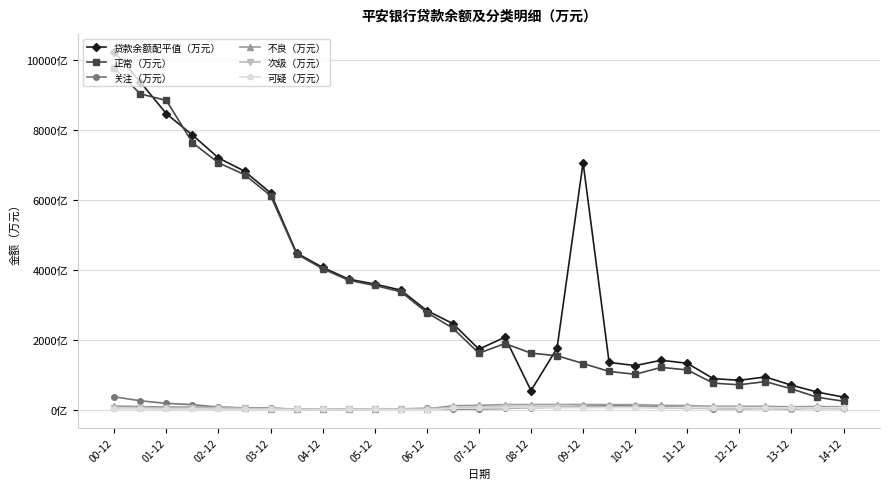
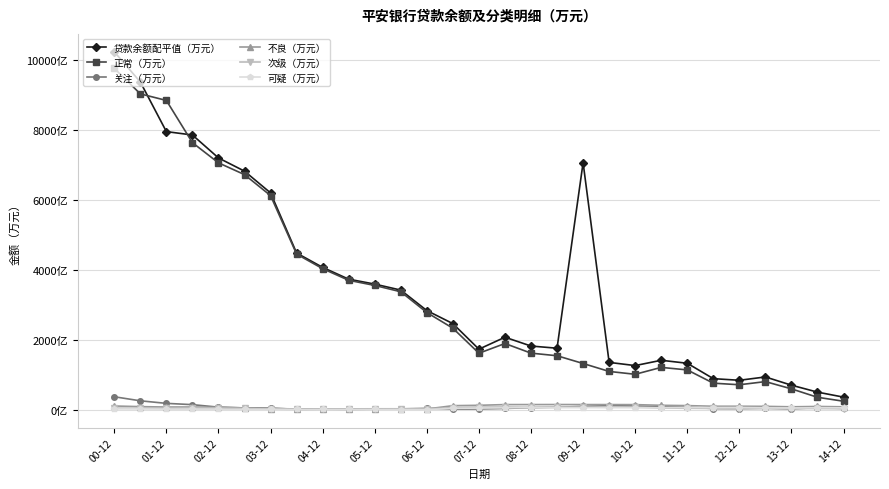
  {
    "贷款余额配平值（万元）": {
-     "01-12": "8500亿",
+     "01-12": "8000亿",
      "02-12": "7200亿",
      "03-12": "6200亿",
      "07-12": "1700亿",
-     "08-12": "500亿",
+     "08-12": "1800亿",
      "09-12": "7100亿",
      "10-12": "1300亿",
      "11-12": "1300亿",
      "12-12": "800亿",
      "13-12": "700亿",
      "14-12": "400亿"
    },
    "正常（万元）": {
      "01-12": "8900亿",
      "02-12": "7100亿",
      "03-12": "6100亿",
      "07-12": "1600亿",
      "08-12": "1600亿",
      "09-12": "1300亿",
      "10-12": "1000亿",
      "11-12": "1100亿",
      "12-12": "700亿",
      "13-12": "600亿",
      "14-12": "200亿"
    }
  }
